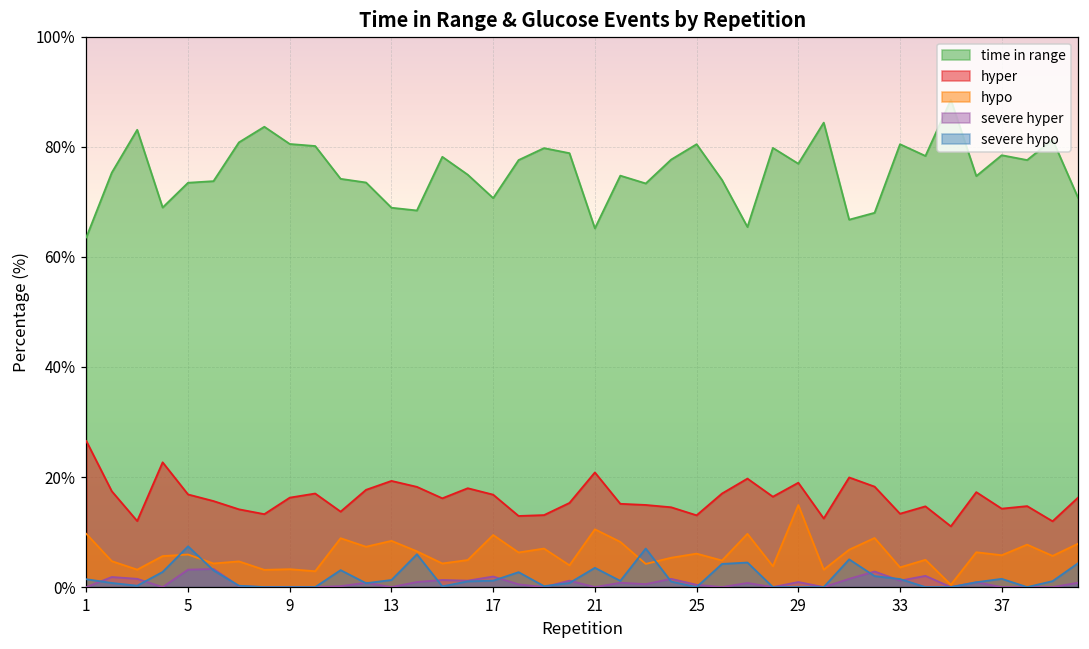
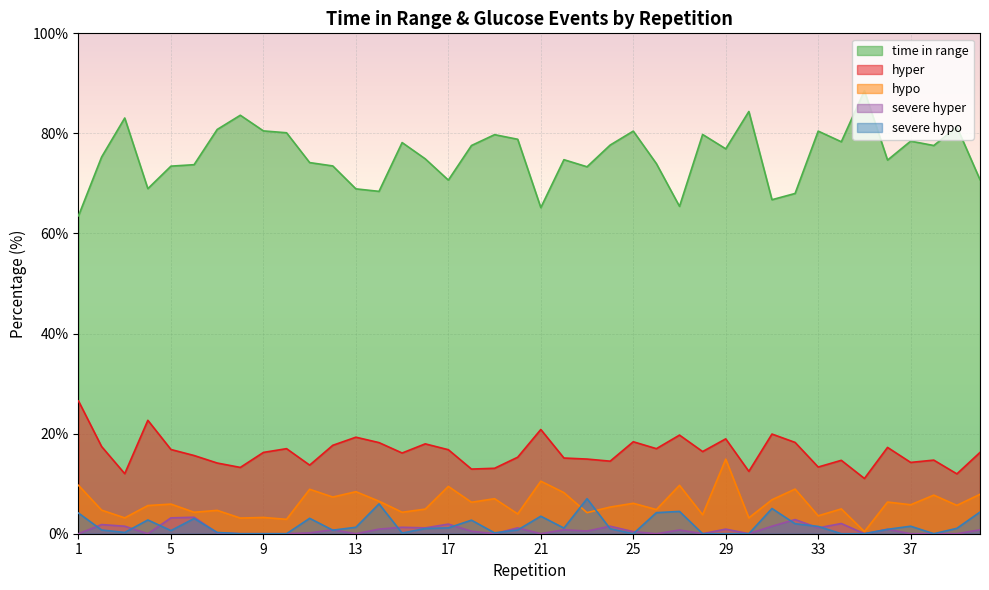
  {
    "time in range": {
      "1": "64%",
      "5": "73%",
      "9": "81%",
      "13": "69%",
      "17": "71%",
      "21": "65%",
      "25": "80%",
      "29": "77%",
      "33": "80%",
      "37": "78%"
    },
    "hyper": {
      "1": "27%",
      "5": "17%",
      "9": "16%",
      "13": "19%",
      "17": "17%",
      "21": "21%",
-     "25": "13%",
+     "25": "18%",
      "29": "19%",
      "33": "13%",
      "37": "14%"
    },
    "hypo": {
      "1": "10%",
      "5": "6%",
      "9": "3%",
      "13": "8%",
      "17": "9%",
      "21": "11%",
      "25": "6%",
      "29": "15%",
      "33": "4%",
      "37": "6%"
    },
    "severe hyper": {
      "1": "0%",
      "5": "3%",
      "13": "0%",
      "17": "2%",
      "21": "0%",
      "29": "1%",
      "37": "0%"
    },
    "severe hypo": {
-     "1": "1%",
-     "5": "7%",
+     "1": "4%",
+     "5": "1%",
      "13": "1%",
      "17": "1%",
      "21": "4%",
      "29": "0%",
      "37": "2%"
    }
  }
